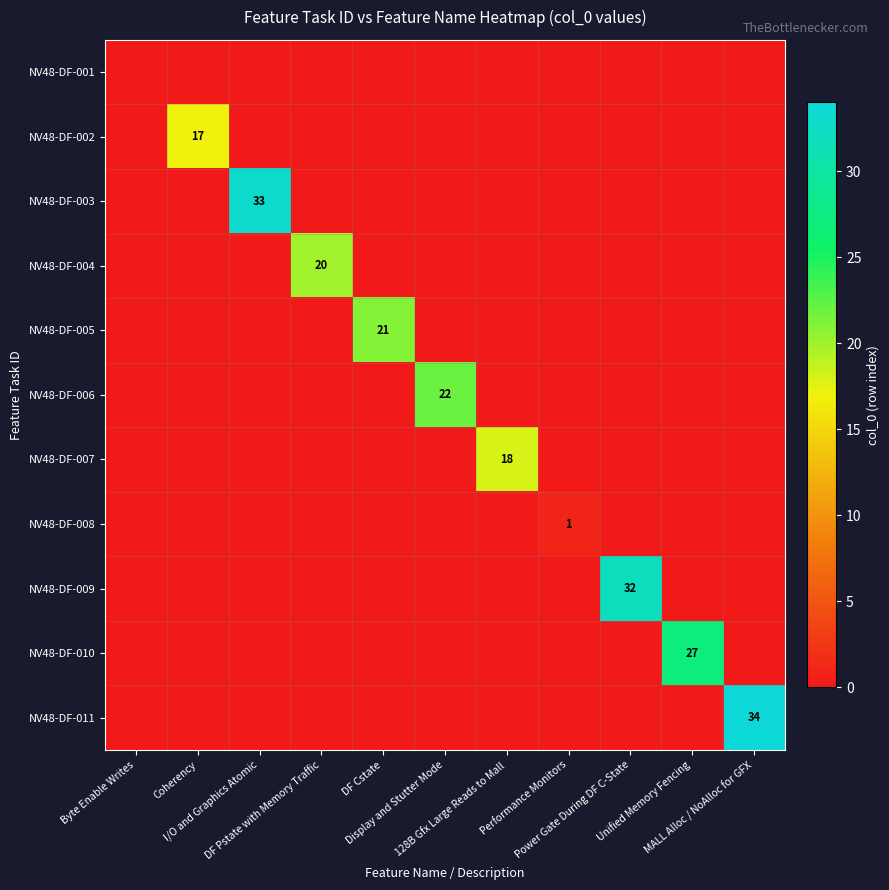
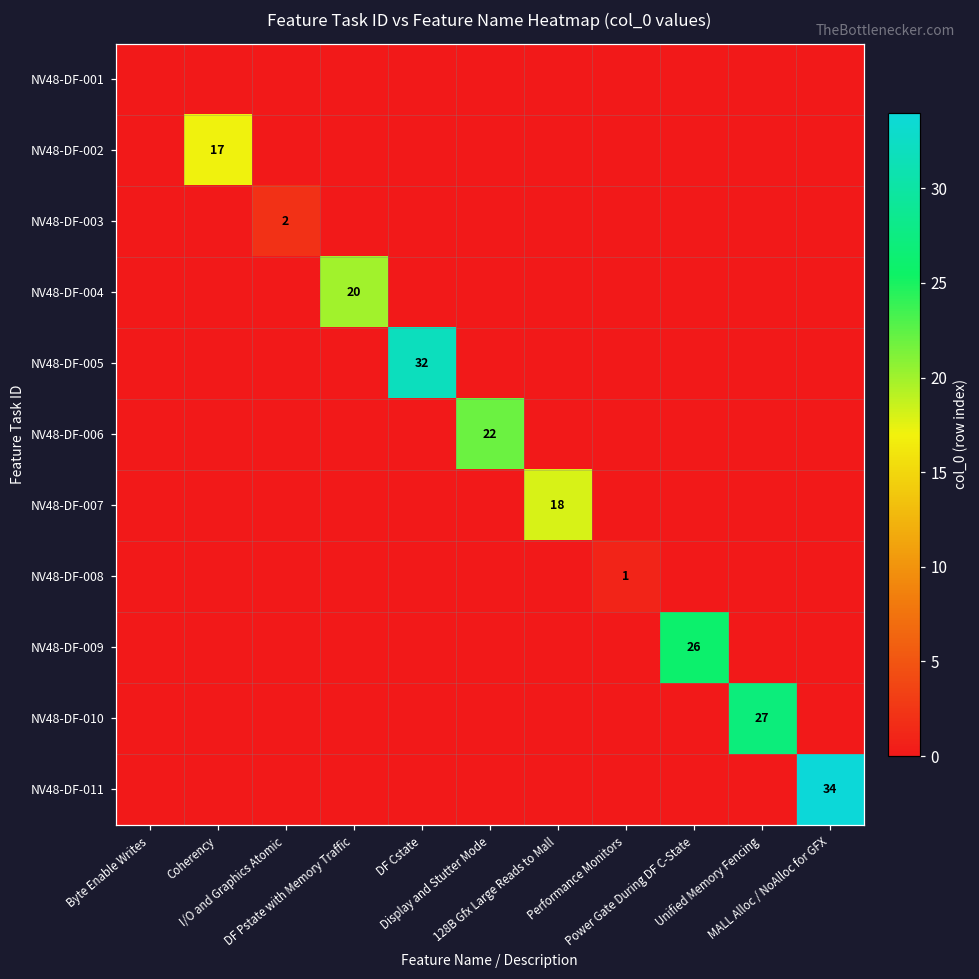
  {
    "NV48-DF-002": {
      "Coherency": 17
    },
    "NV48-DF-003": {
-     "I/O and Graphics Atomic": 33
+     "I/O and Graphics Atomic": 2
    },
    "NV48-DF-004": {
      "DF Pstate with Memory Traffic": 20
    },
    "NV48-DF-005": {
-     "DF Cstate": 21
+     "DF Cstate": 32
    },
    "NV48-DF-006": {
      "Display and Stutter Mode": 22
    },
    "NV48-DF-007": {
      "128B Gfx Large Reads to Mall": 18
    },
    "NV48-DF-008": {
      "Performance Monitors": 1
    },
    "NV48-DF-009": {
-     "Power Gate During DF C-State": 32
+     "Power Gate During DF C-State": 26
    },
    "NV48-DF-010": {
      "Unified Memory Fencing": 27
    },
    "NV48-DF-011": {
      "MALL Alloc / NoAlloc for GFX": 34
    }
  }
